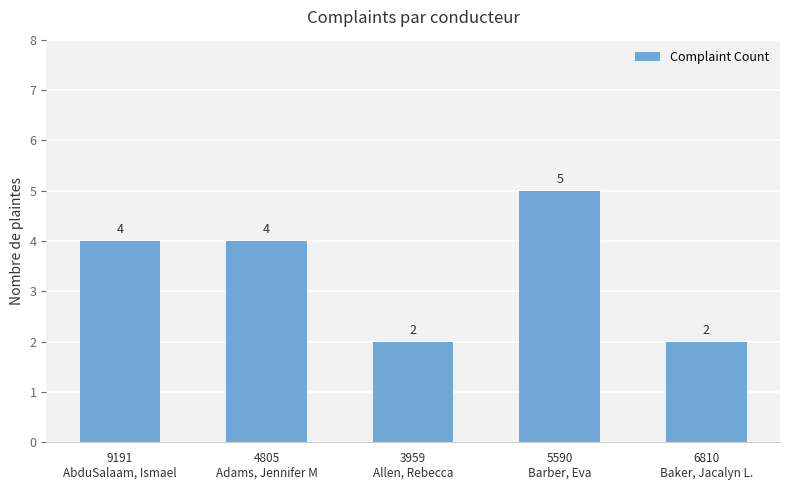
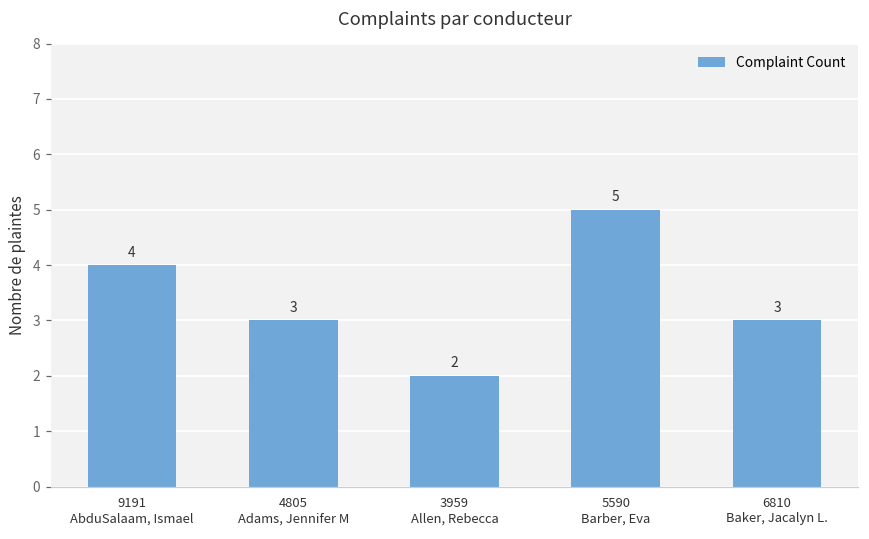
  {
    "9191 AbduSalaam, Ismael": 4,
-   "4805 Adams, Jennifer M": 4,
+   "4805 Adams, Jennifer M": 3,
    "3959 Allen, Rebecca": 2,
    "5590 Barber, Eva": 5,
-   "6810 Baker, Jacalyn L.": 2
+   "6810 Baker, Jacalyn L.": 3
  }
